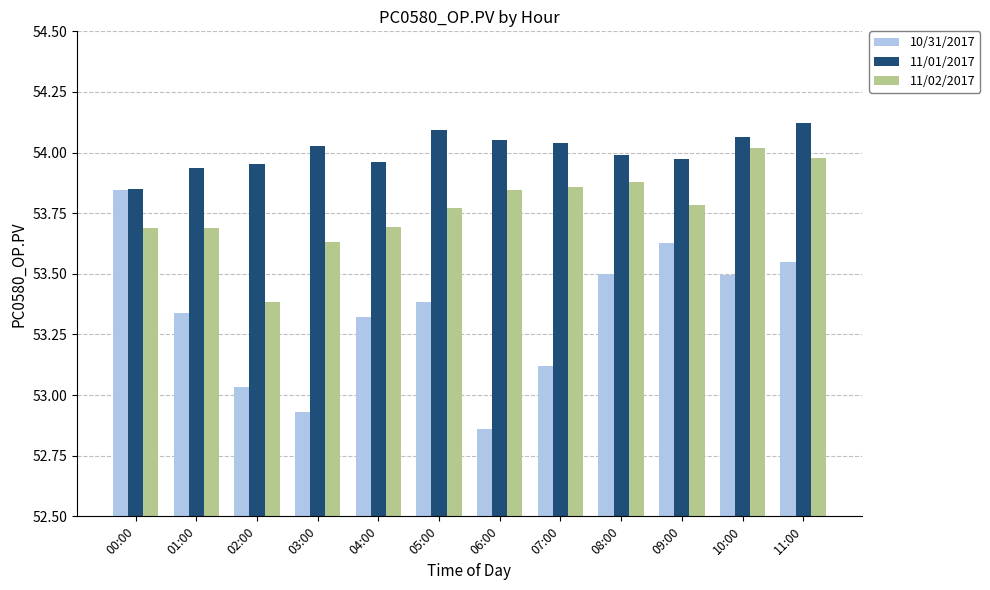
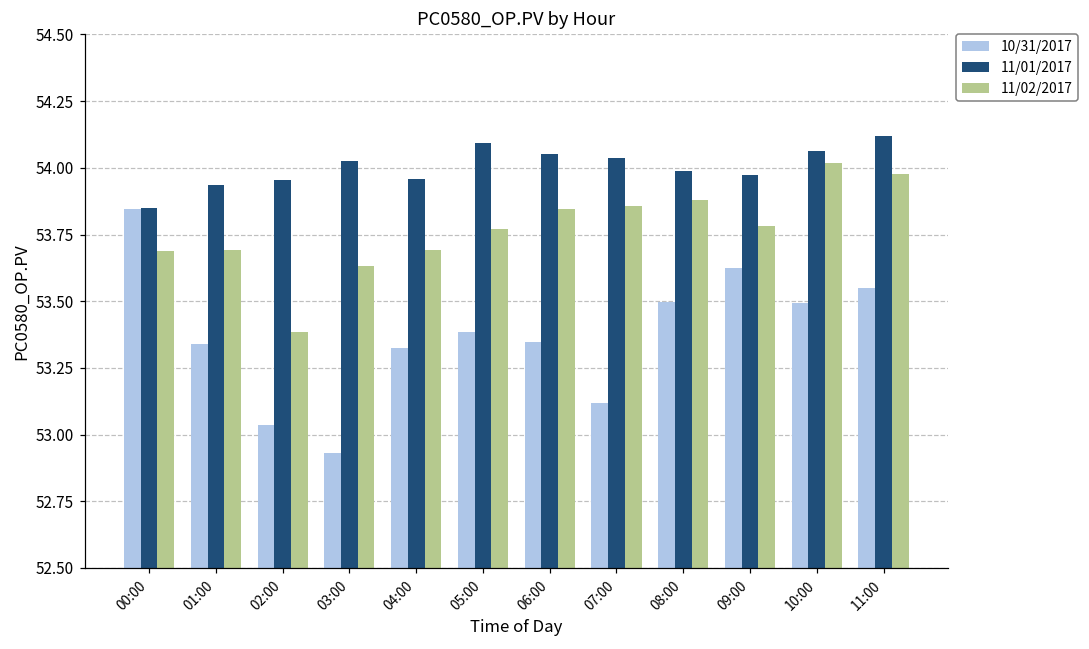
  {
    "10/31/2017": {
      "00:00": 53.85,
      "01:00": 53.34,
      "02:00": 53.03,
      "03:00": 52.93,
      "04:00": 53.32,
      "05:00": 53.39,
-     "06:00": 52.86,
+     "06:00": 53.35,
      "07:00": 53.12,
      "08:00": 53.50,
      "09:00": 53.63,
      "10:00": 53.49,
      "11:00": 53.55
    },
    "11/01/2017": {
      "00:00": 53.85,
      "01:00": 53.94,
      "02:00": 53.95,
      "03:00": 54.03,
      "04:00": 53.96,
      "05:00": 54.09,
      "06:00": 54.05,
      "07:00": 54.04,
      "08:00": 53.99,
      "09:00": 53.97,
      "10:00": 54.07,
      "11:00": 54.12
    },
    "11/02/2017": {
      "00:00": 53.69,
      "01:00": 53.69,
      "02:00": 53.38,
      "03:00": 53.63,
      "04:00": 53.69,
      "05:00": 53.77,
      "06:00": 53.84,
      "07:00": 53.86,
      "08:00": 53.88,
      "09:00": 53.78,
      "10:00": 54.02,
      "11:00": 53.98
    }
  }
